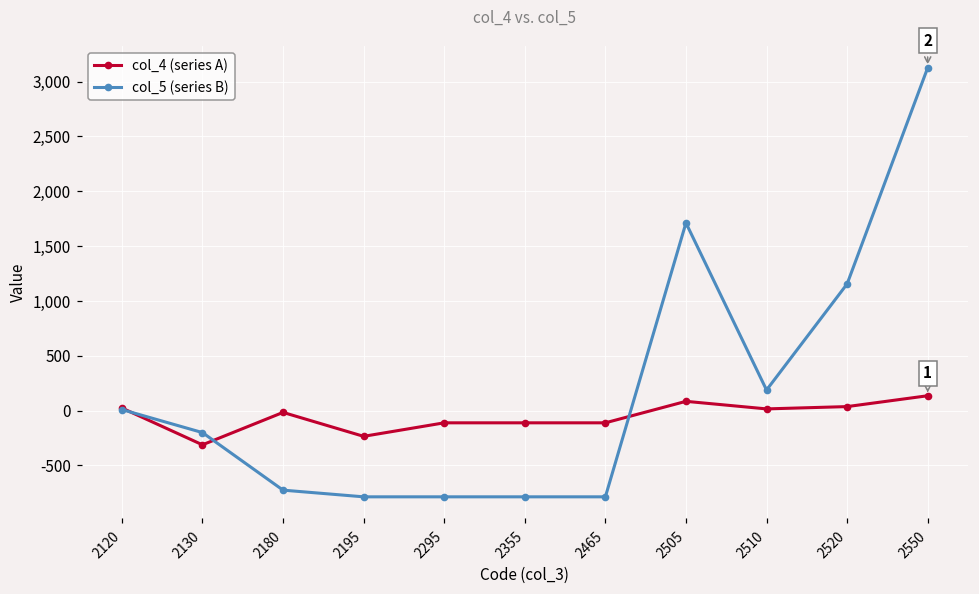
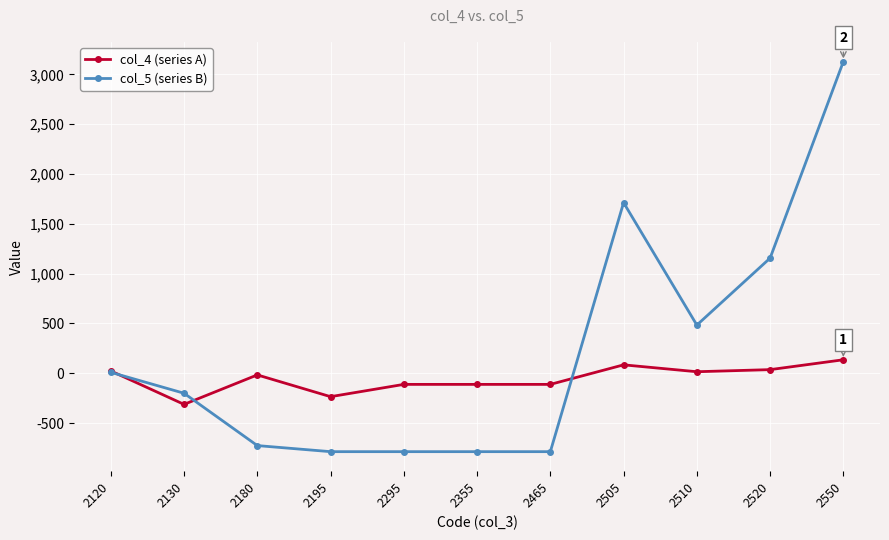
  {
    "col_4 (series A)": {
      "2130": "-300",
      "2180": "0",
      "2195": "-200",
      "2295": "-100",
      "2355": "-100",
      "2465": "-100",
      "2505": "100",
      "2510": "0",
      "2520": "0"
    },
    "col_5 (series B)": {
      "2130": "-200",
      "2180": "-700",
      "2195": "-800",
      "2295": "-800",
      "2355": "-800",
      "2465": "-800",
      "2505": "1,700",
-     "2510": "200",
+     "2510": "500",
      "2520": "1,200"
    }
  }
